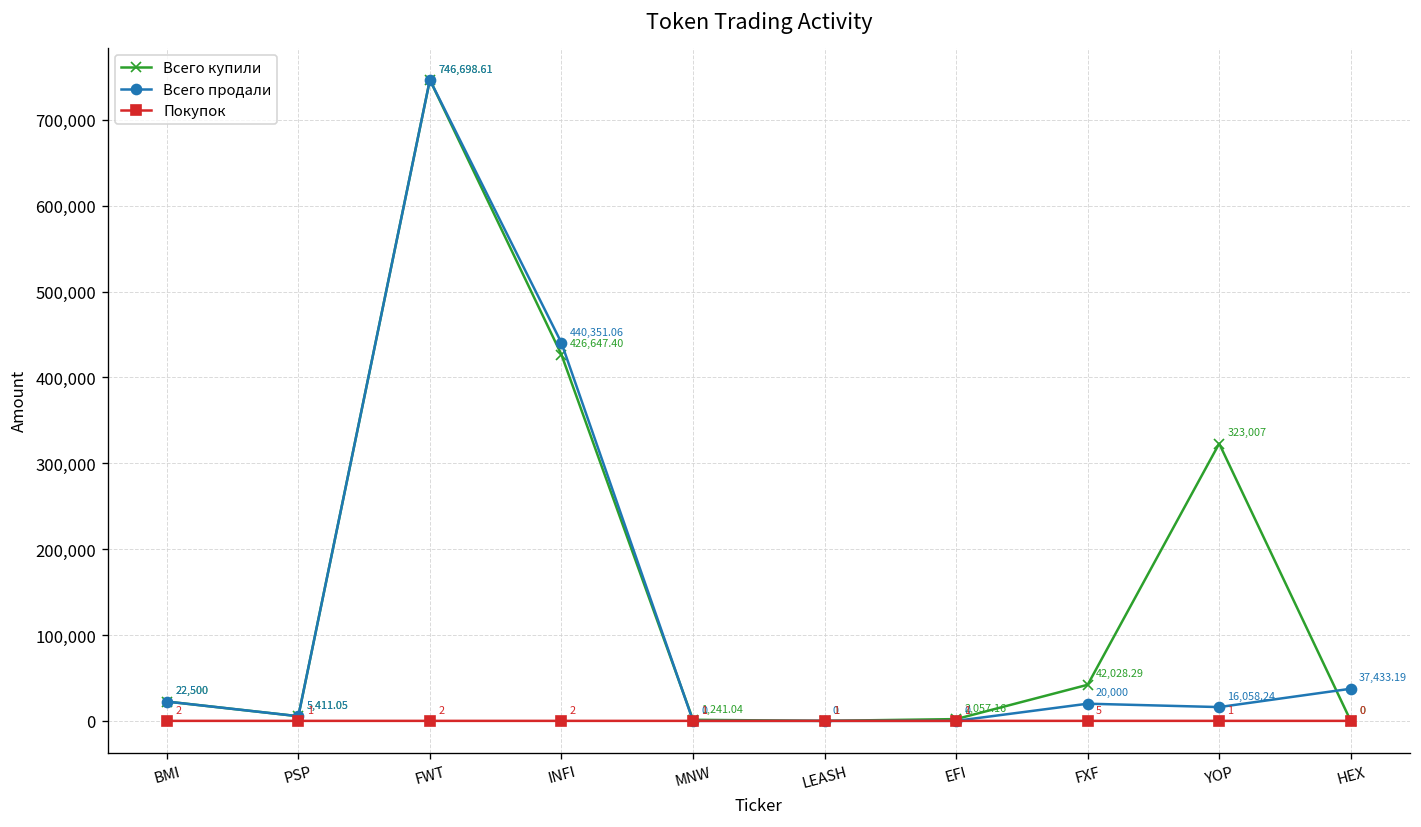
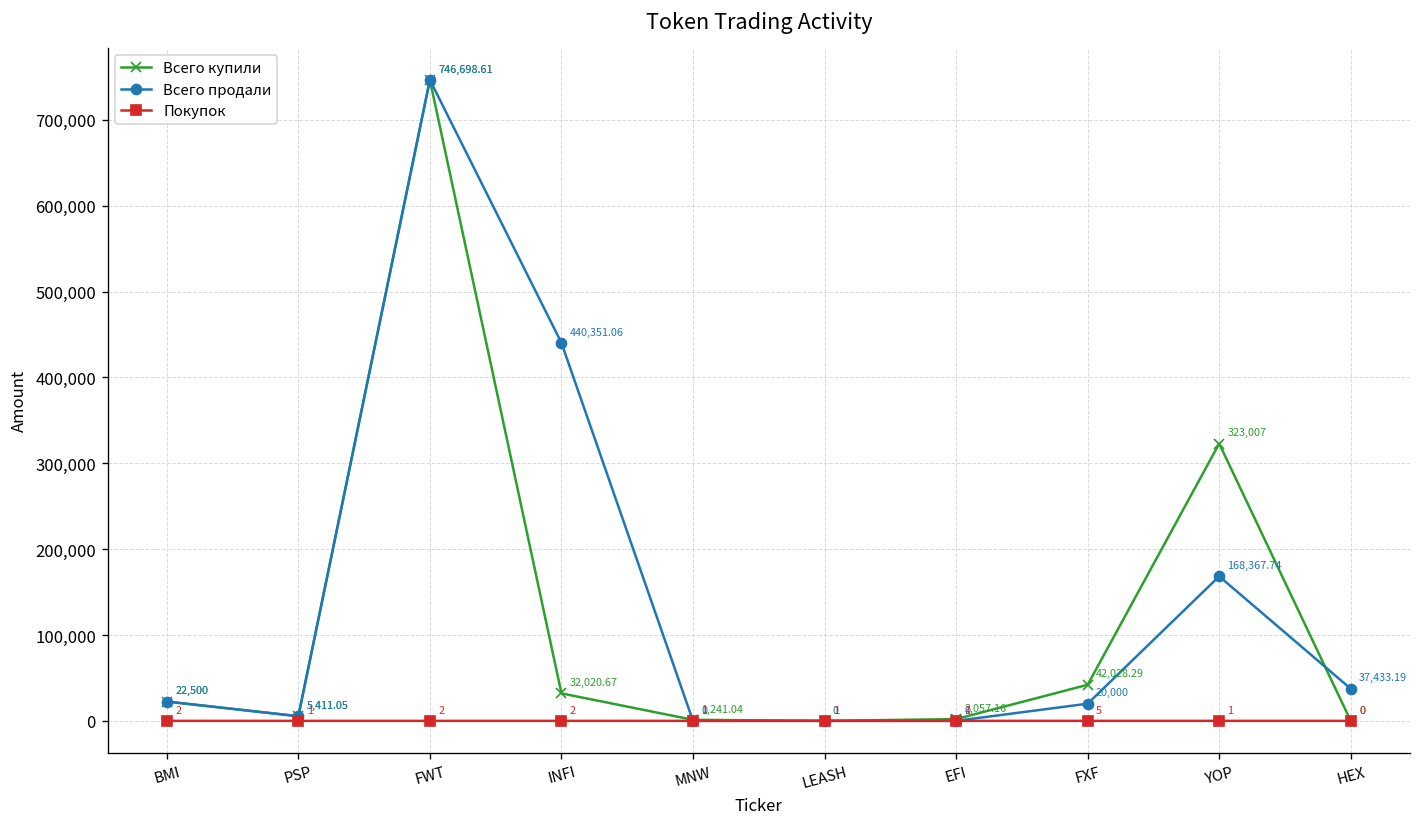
  {
    "Всего купили": {
-     "INFI": "426,647.40",
+     "INFI": "32,020.67",
      "FXF": "42,028.29",
      "YOP": "323,007"
    },
    "Всего продали": {
      "INFI": "440,351.06",
      "FXF": "20,000",
-     "YOP": "16,058.24",
+     "YOP": "168,367.74",
      "HEX": "37,433.19"
    },
    "Покупок": {
      "BMI": "2",
      "FWT": "2",
      "INFI": "2",
      "FXF": "5",
      "YOP": "1"
    }
  }
